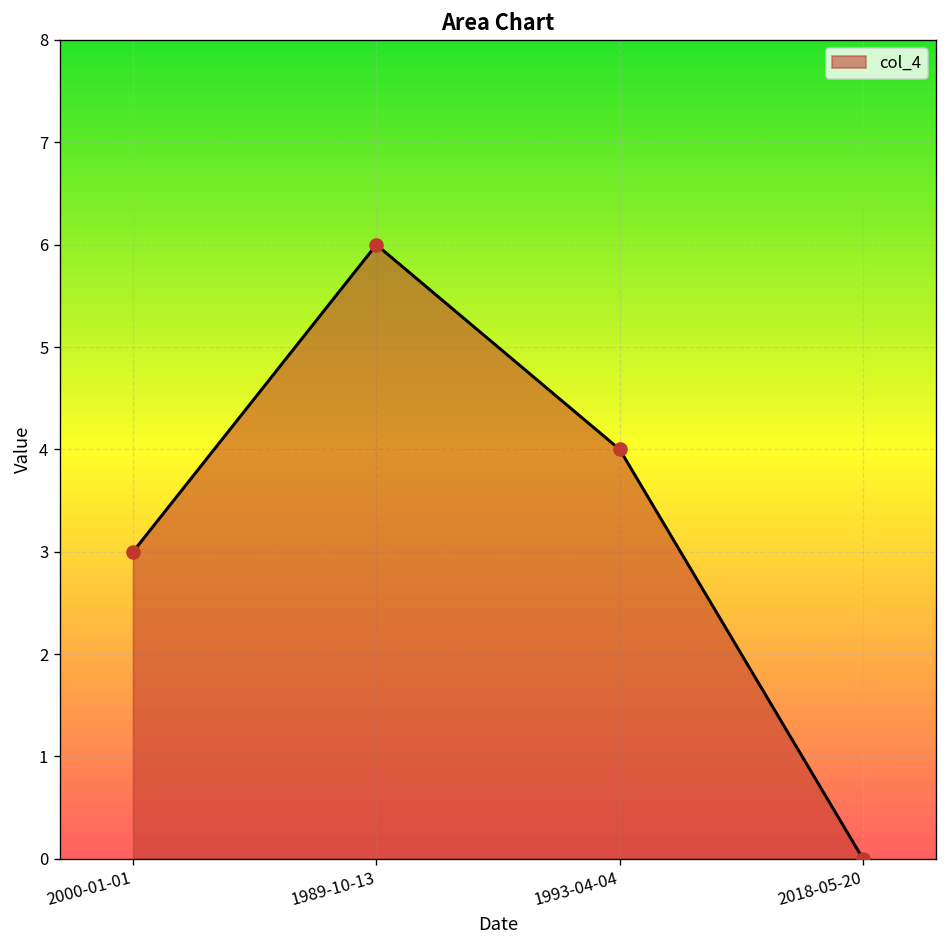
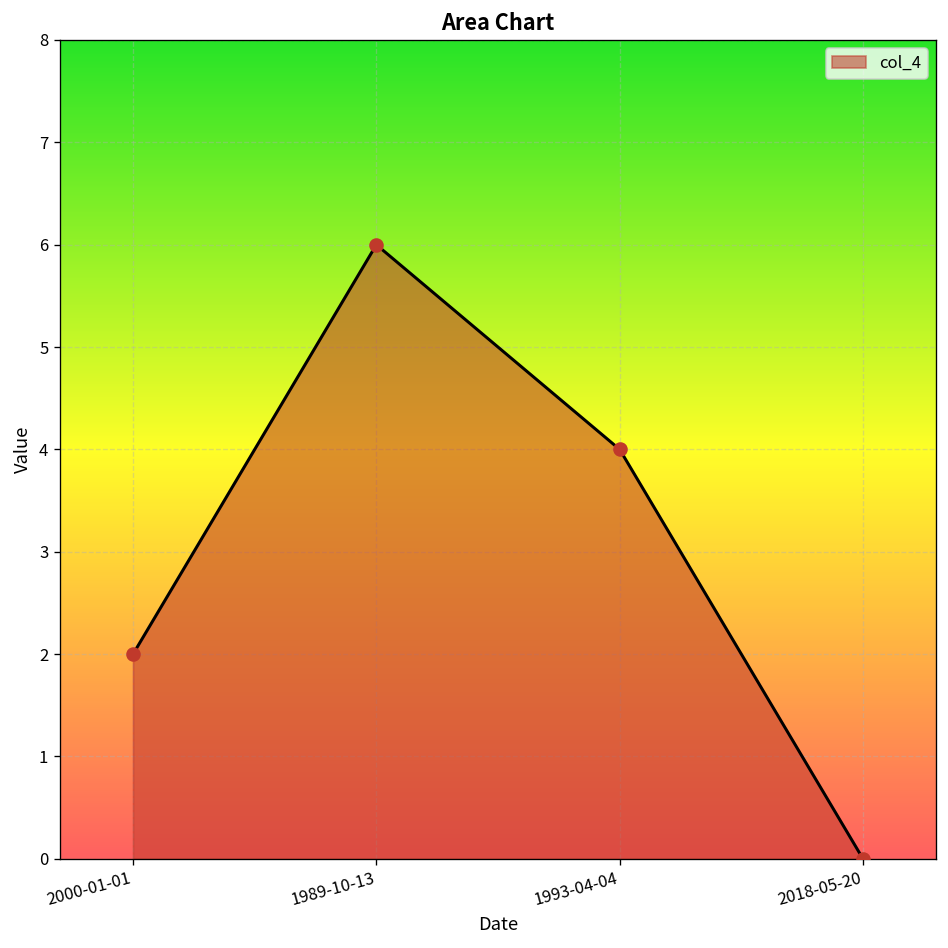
  {
-   "2000-01-01": 3,
+   "2000-01-01": 2,
    "1989-10-13": 6,
    "1993-04-04": 4,
    "2018-05-20": 0
  }
